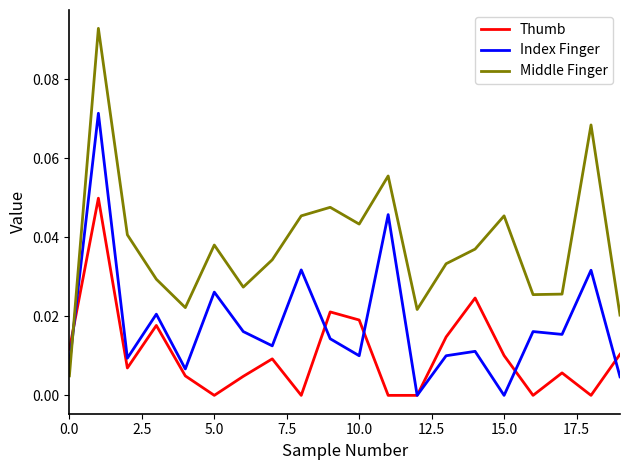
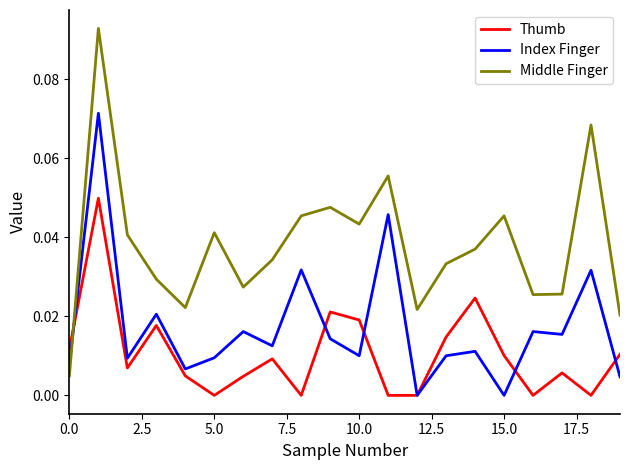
  {
    "Thumb": {
      "0.0": 0.012,
      "5.0": 0.000,
      "10.0": 0.019,
      "15.0": 0.010
    },
    "Index Finger": {
      "0.0": 0.008,
-     "5.0": 0.026,
+     "5.0": 0.010,
      "10.0": 0.010,
      "15.0": 0.000
    },
    "Middle Finger": {
      "0.0": 0.005,
-     "5.0": 0.038,
+     "5.0": 0.041,
      "10.0": 0.043,
      "15.0": 0.045
    }
  }
